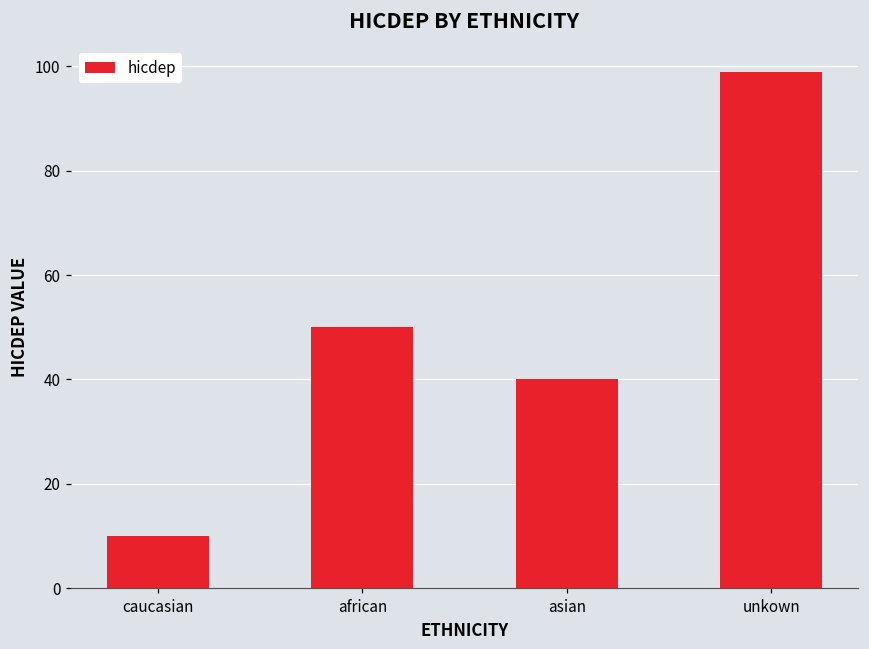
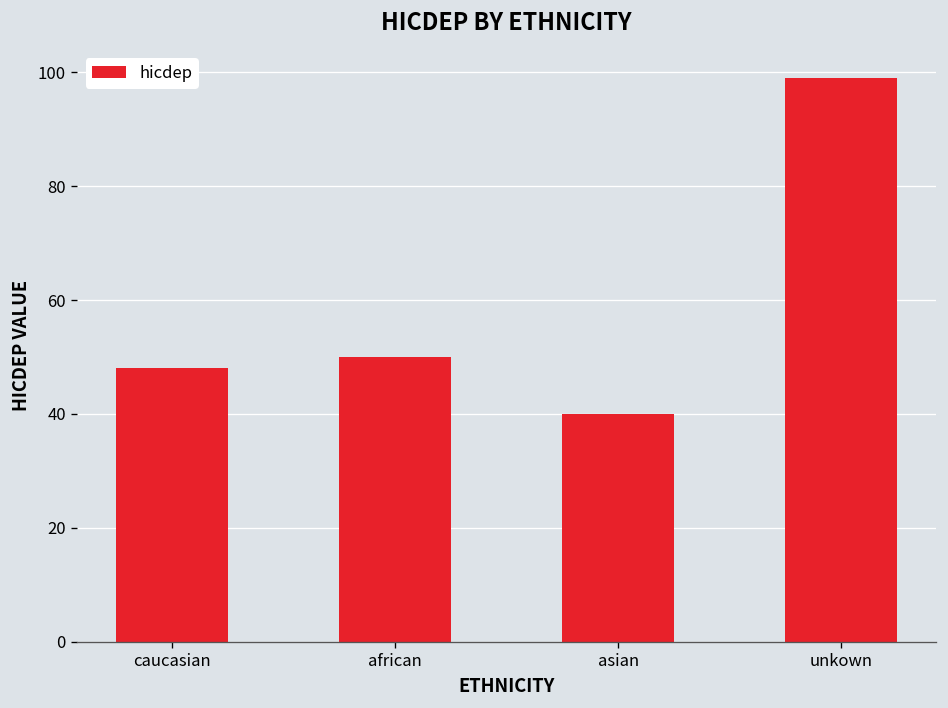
  {
-   "caucasian": 10,
+   "caucasian": 48,
    "african": 50,
    "asian": 40,
    "unkown": 99
  }
